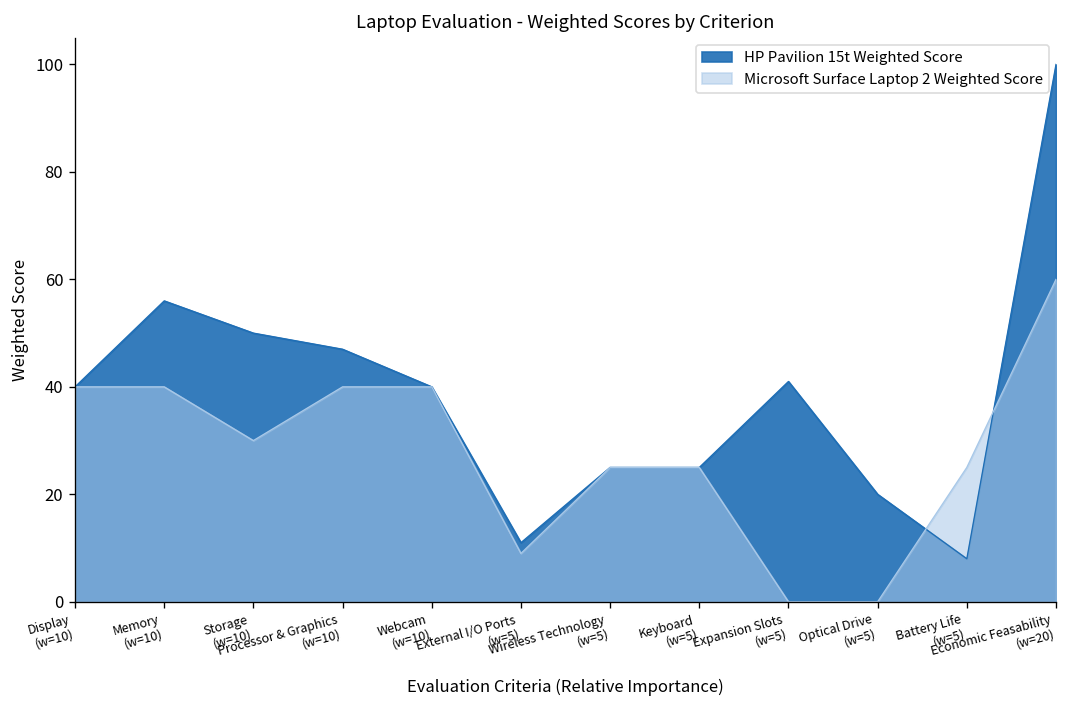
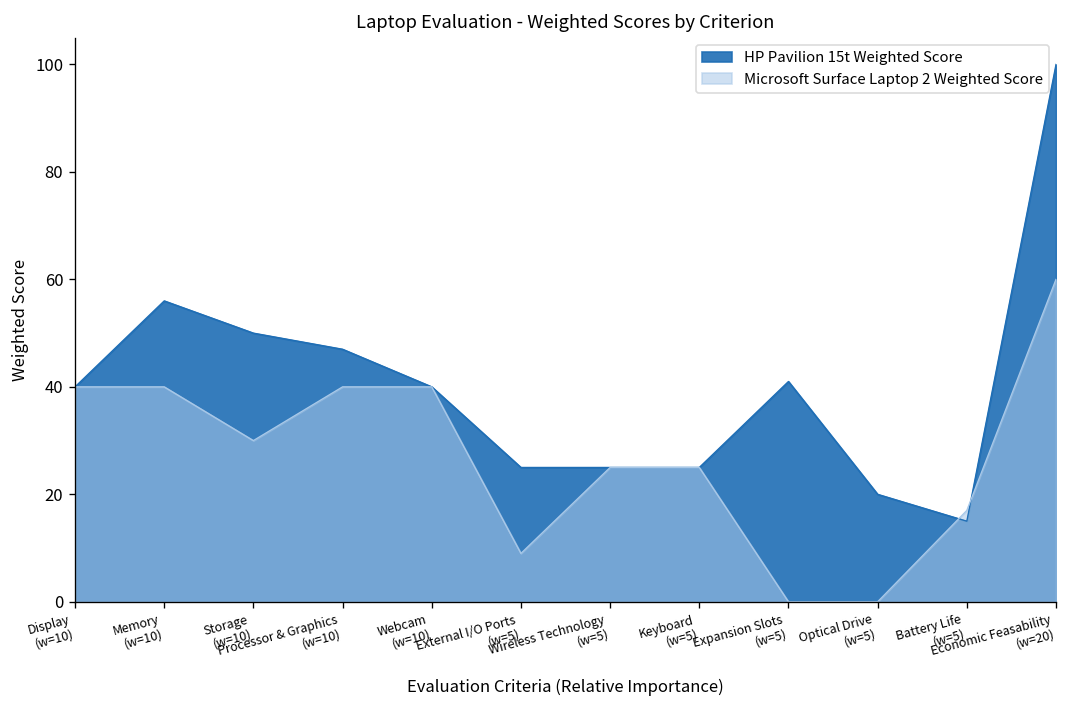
  {
    "HP Pavilion 15t Weighted Score": {
      "Memory (w=10)": 56,
      "Storage (w=10)": 50,
      "Processor & Graphics (w=10)": 47,
-     "External I/O Ports (w=5)": 11,
+     "External I/O Ports (w=5)": 25,
      "Expansion Slots (w=5)": 41,
      "Optical Drive (w=5)": 20,
-     "Battery Life (w=5)": 8,
+     "Battery Life (w=5)": 15,
      "Economic Feasability (w=20)": 100
    },
    "Microsoft Surface Laptop 2 Weighted Score": {
      "Memory (w=10)": 40,
      "Storage (w=10)": 30,
      "Processor & Graphics (w=10)": 40,
      "External I/O Ports (w=5)": 9,
      "Expansion Slots (w=5)": 0,
      "Optical Drive (w=5)": 0,
-     "Battery Life (w=5)": 25,
+     "Battery Life (w=5)": 17,
      "Economic Feasability (w=20)": 60
    }
  }
